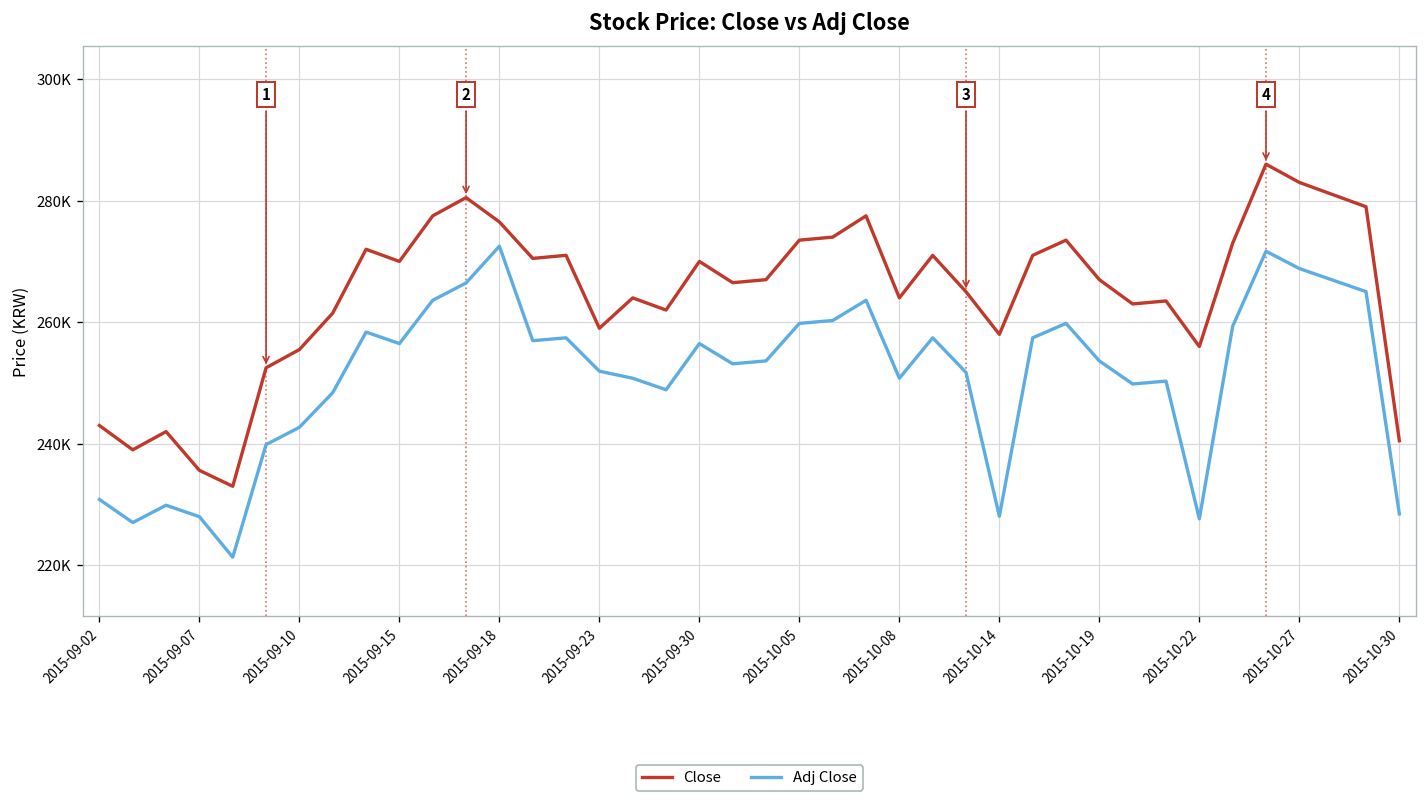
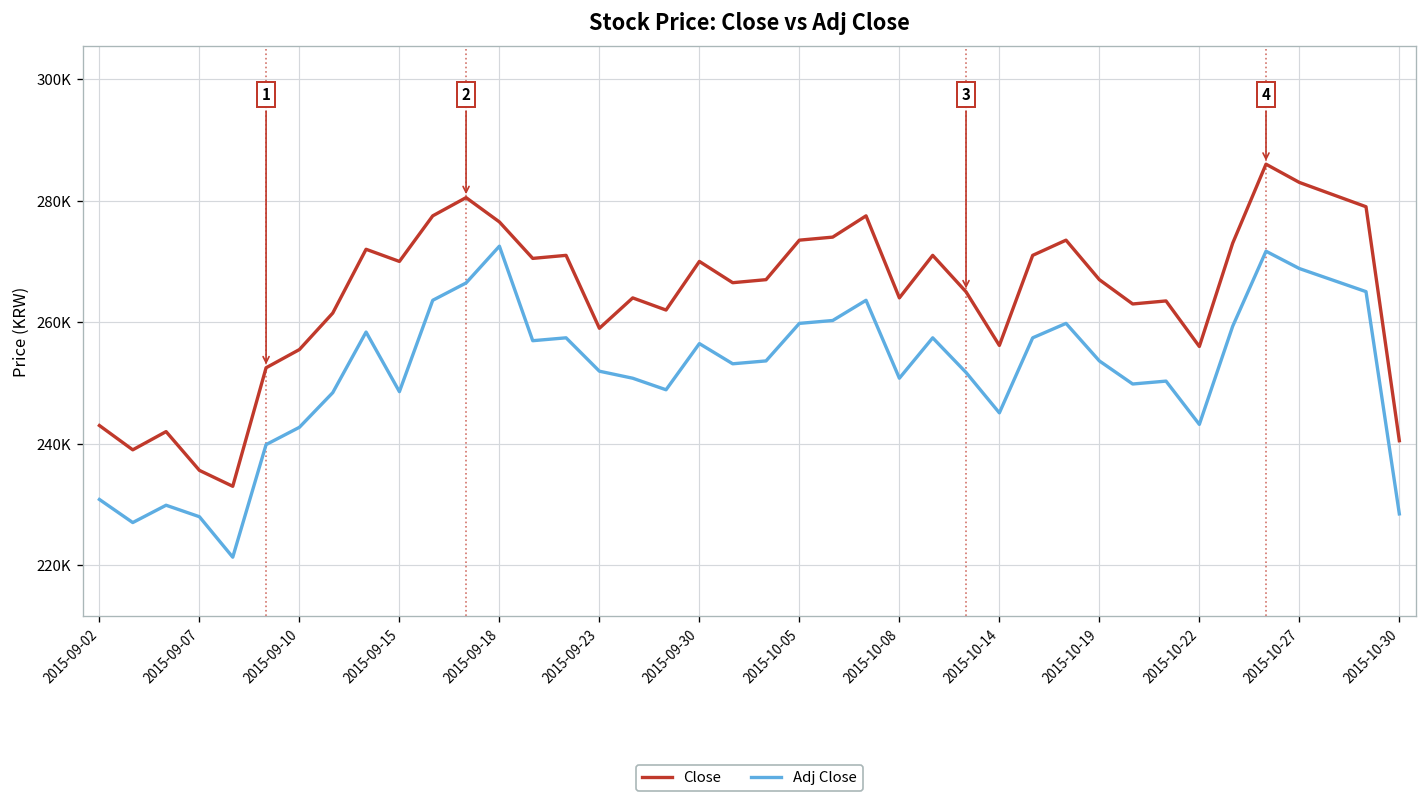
  {
    "Close": {
      "2015-09-02": 243000,
      "2015-09-07": 236000,
      "2015-09-10": 256000,
      "2015-09-15": 270000,
      "2015-09-18": 277000,
      "2015-09-23": 259000,
      "2015-09-30": 270000,
      "2015-10-05": 274000,
      "2015-10-08": 264000,
-     "2015-10-14": 258000,
+     "2015-10-14": 256000,
      "2015-10-19": 267000,
      "2015-10-22": 256000,
      "2015-10-27": 283000,
      "2015-10-30": 241000
    },
    "Adj Close": {
      "2015-09-02": 231000,
      "2015-09-07": 228000,
      "2015-09-10": 243000,
-     "2015-09-15": 256000,
+     "2015-09-15": 249000,
      "2015-09-18": 273000,
      "2015-09-23": 252000,
      "2015-09-30": 256000,
      "2015-10-05": 260000,
      "2015-10-08": 251000,
-     "2015-10-14": 228000,
+     "2015-10-14": 245000,
      "2015-10-19": 254000,
-     "2015-10-22": 228000,
+     "2015-10-22": 243000,
      "2015-10-27": 269000,
      "2015-10-30": 228000
    }
  }
